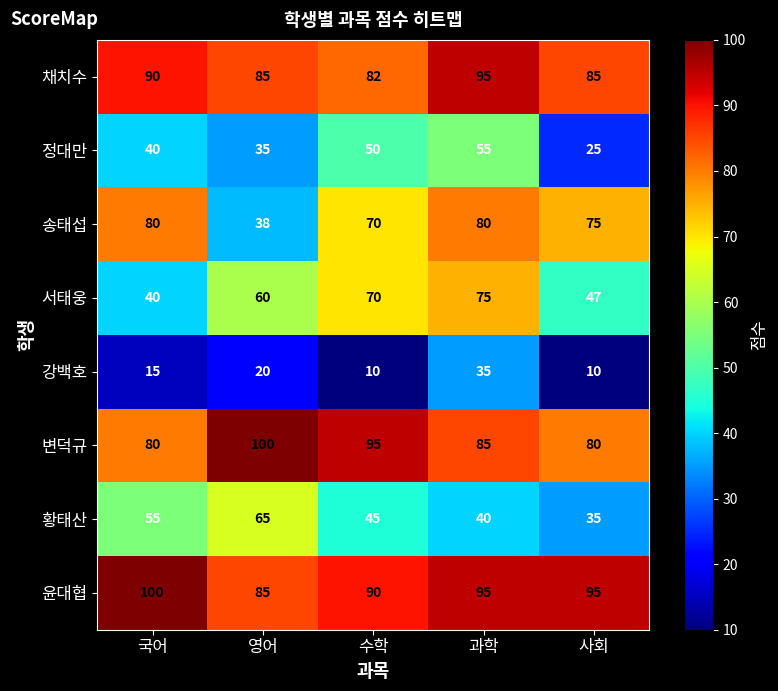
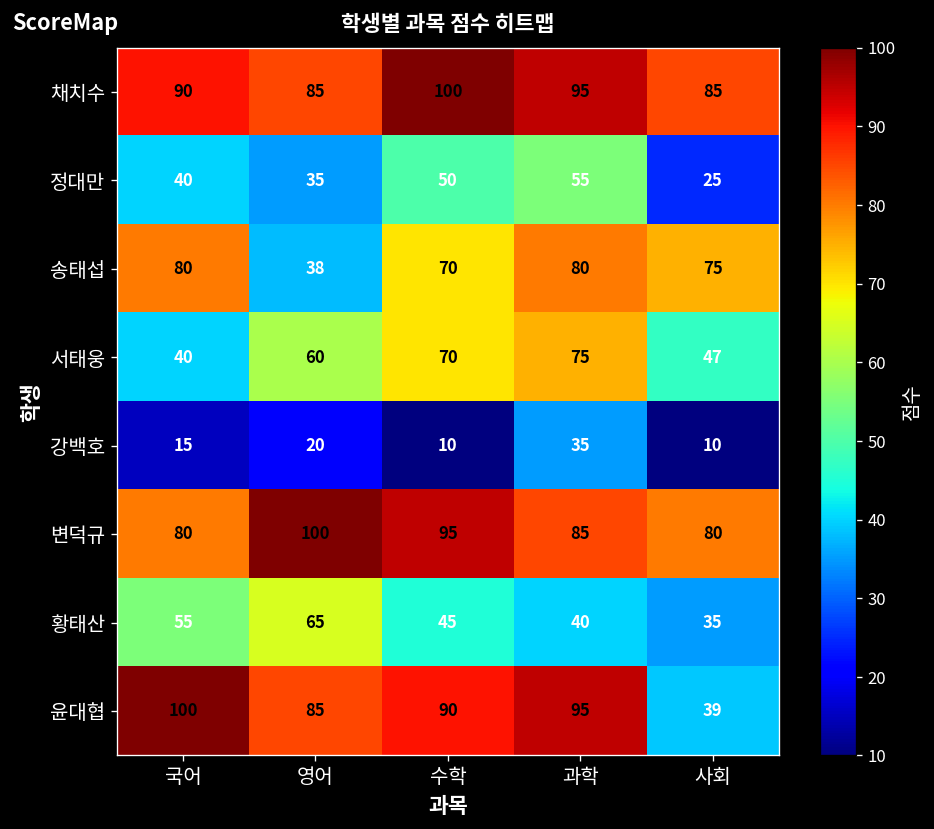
  {
    "채치수": {
      "국어": 90,
      "영어": 85,
-     "수학": 82,
+     "수학": 100,
      "과학": 95,
      "사회": 85
    },
    "정대만": {
      "국어": 40,
      "영어": 35,
      "수학": 50,
      "과학": 55,
      "사회": 25
    },
    "송태섭": {
      "국어": 80,
      "영어": 38,
      "수학": 70,
      "과학": 80,
      "사회": 75
    },
    "서태웅": {
      "국어": 40,
      "영어": 60,
      "수학": 70,
      "과학": 75,
      "사회": 47
    },
    "강백호": {
      "국어": 15,
      "영어": 20,
      "수학": 10,
      "과학": 35,
      "사회": 10
    },
    "변덕규": {
      "국어": 80,
      "영어": 100,
      "수학": 95,
      "과학": 85,
      "사회": 80
    },
    "황태산": {
      "국어": 55,
      "영어": 65,
      "수학": 45,
      "과학": 40,
      "사회": 35
    },
    "윤대협": {
      "국어": 100,
      "영어": 85,
      "수학": 90,
      "과학": 95,
-     "사회": 95
+     "사회": 39
    }
  }
